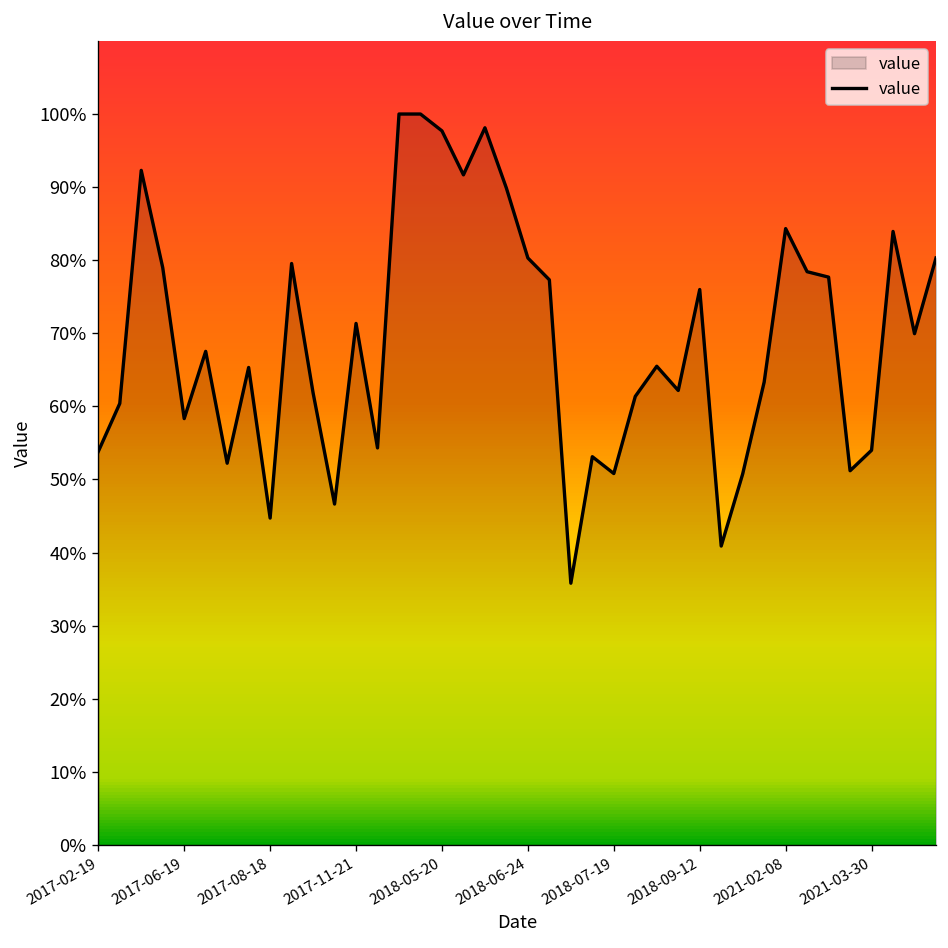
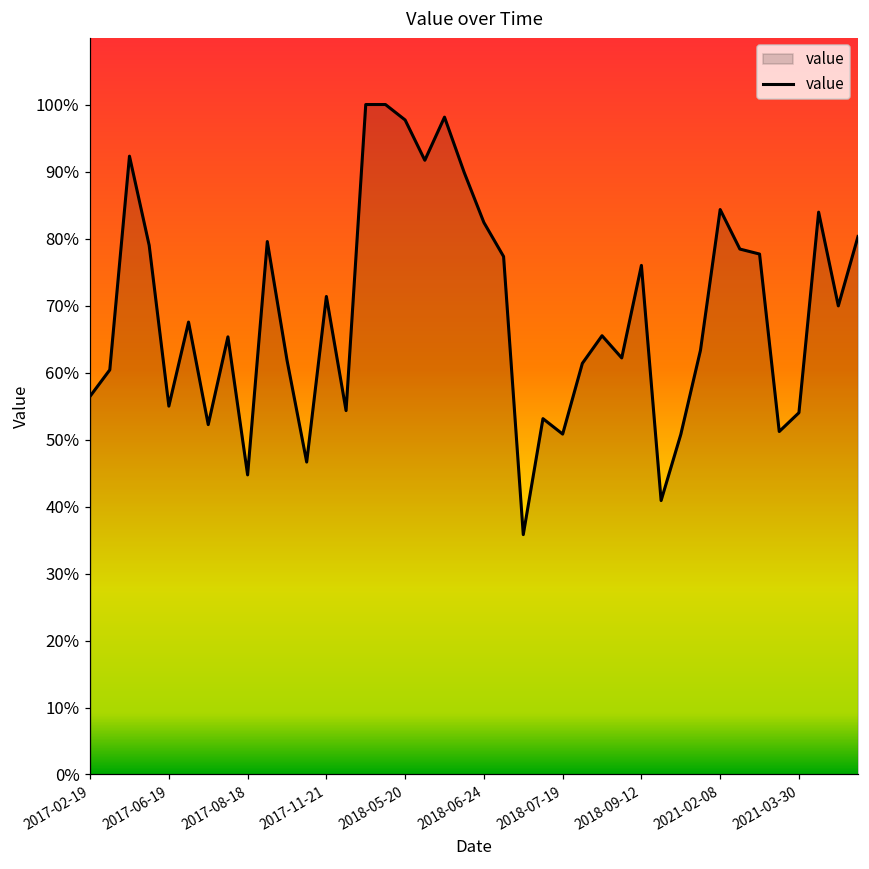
  {
-   "2017-02-19": "54%",
-   "2017-06-19": "58%",
+   "2017-02-19": "56%",
+   "2017-06-19": "55%",
    "2017-08-18": "45%",
    "2017-11-21": "71%",
    "2018-05-20": "98%",
-   "2018-06-24": "80%",
+   "2018-06-24": "82%",
    "2018-07-19": "51%",
    "2018-09-12": "76%",
    "2021-02-08": "84%",
    "2021-03-30": "54%"
  }
